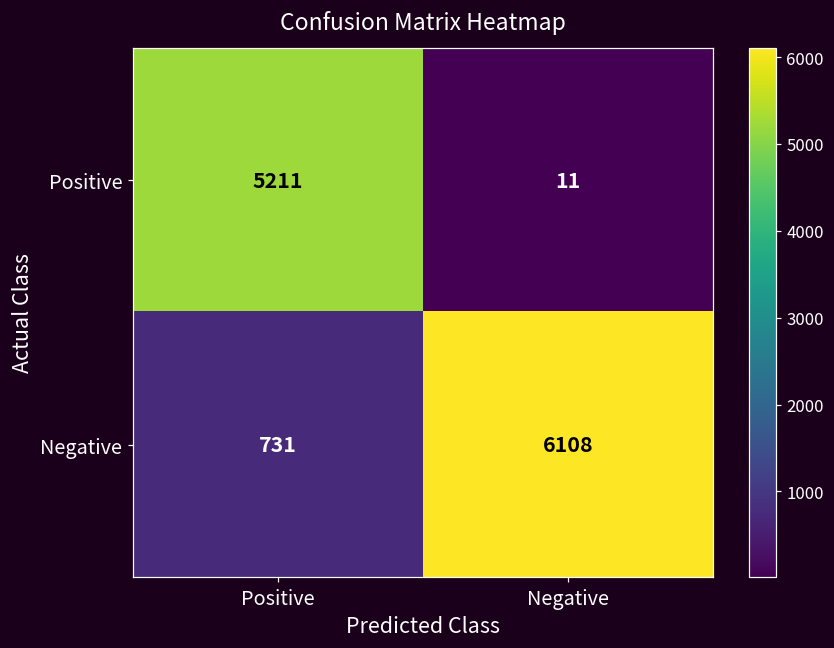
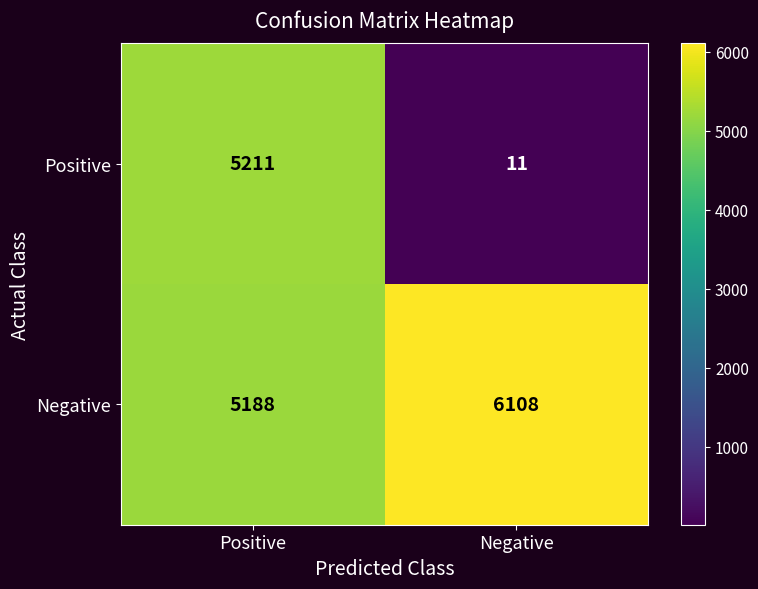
  {
    "Positive": {
      "Positive": 5211,
      "Negative": 11
    },
    "Negative": {
-     "Positive": 731,
+     "Positive": 5188,
      "Negative": 6108
    }
  }
